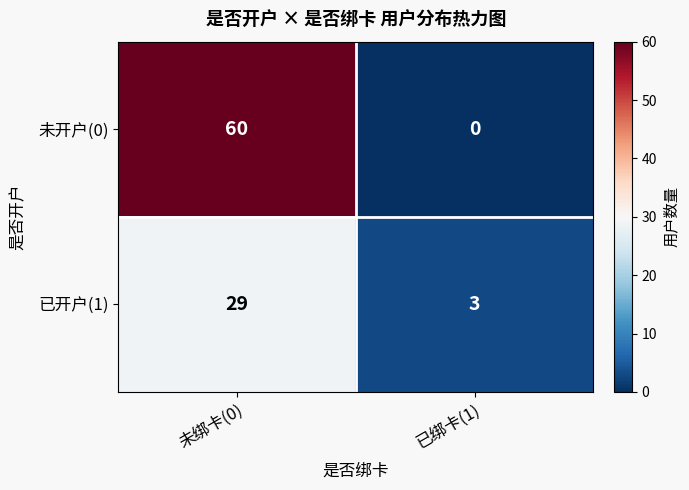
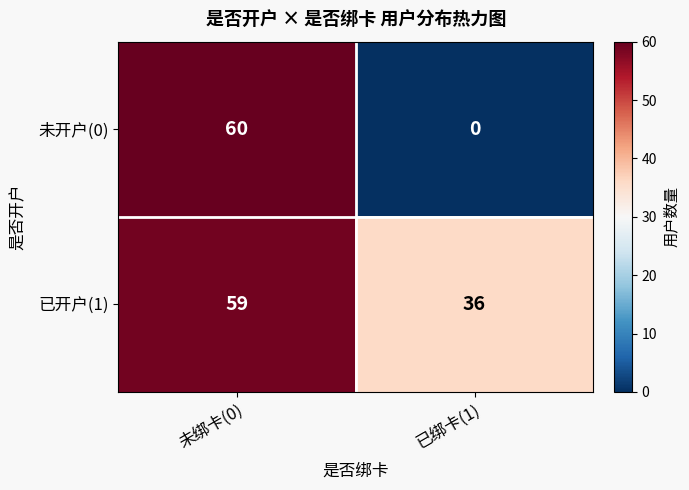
  {
    "未开户(0)": {
      "未绑卡(0)": 60,
      "已绑卡(1)": 0
    },
    "已开户(1)": {
-     "未绑卡(0)": 29,
-     "已绑卡(1)": 3
+     "未绑卡(0)": 59,
+     "已绑卡(1)": 36
    }
  }
